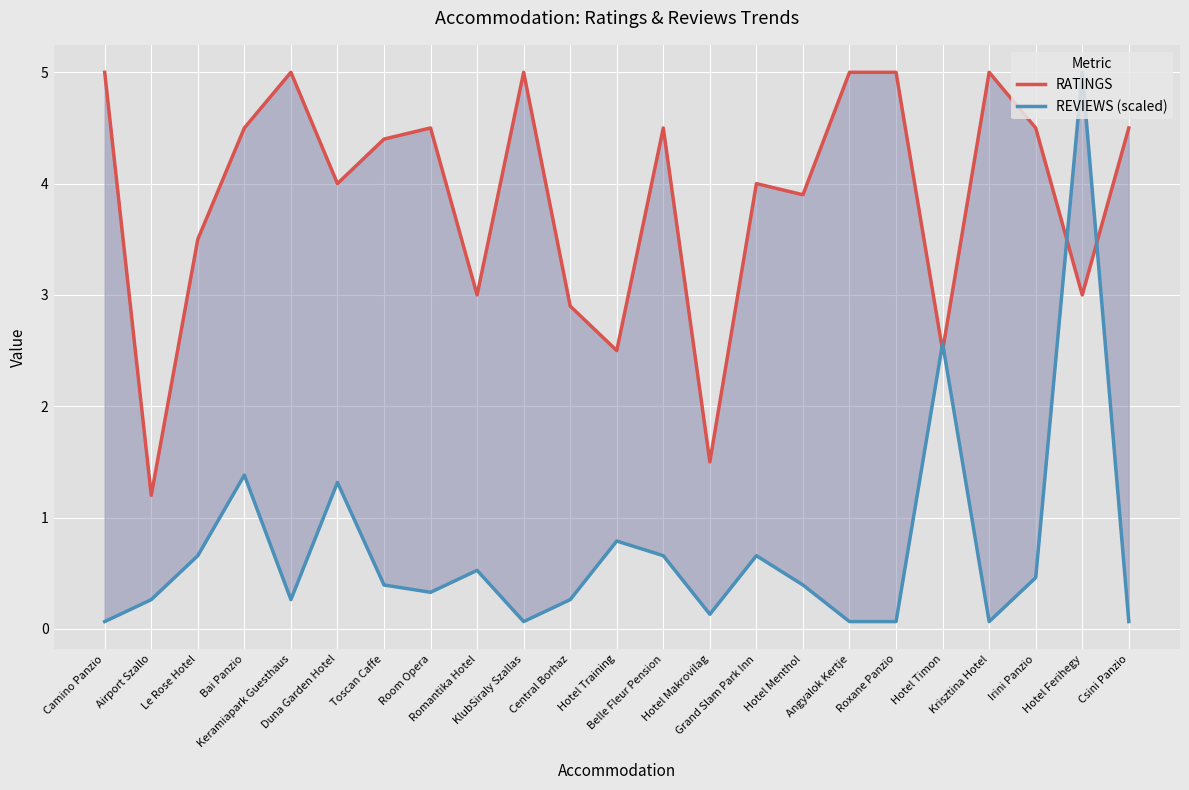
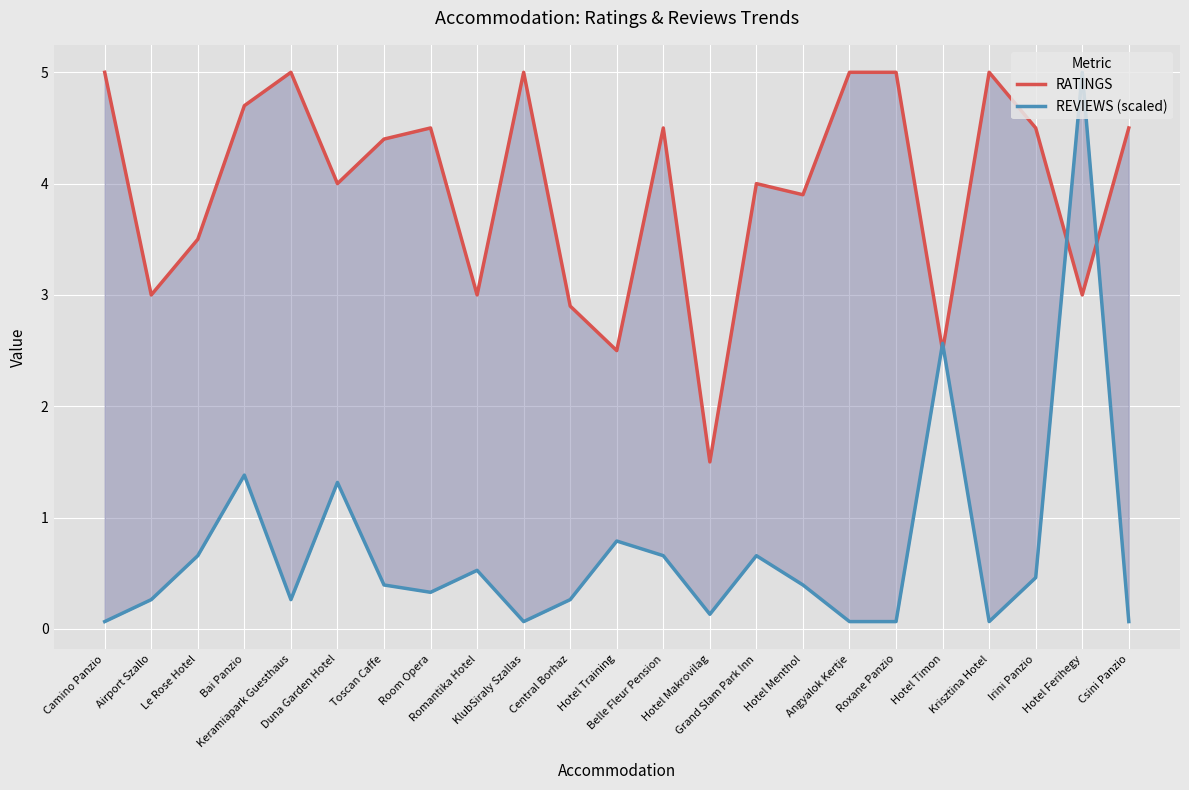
  {
    "RATINGS": {
-     "Airport Szallo": 1.2,
-     "Bai Panzio": 4.5,
+     "Airport Szallo": 3.0,
+     "Bai Panzio": 4.7,
      "Hotel Timon": 2.5,
      "Hotel Ferihegy": 3.0
    }
  }
